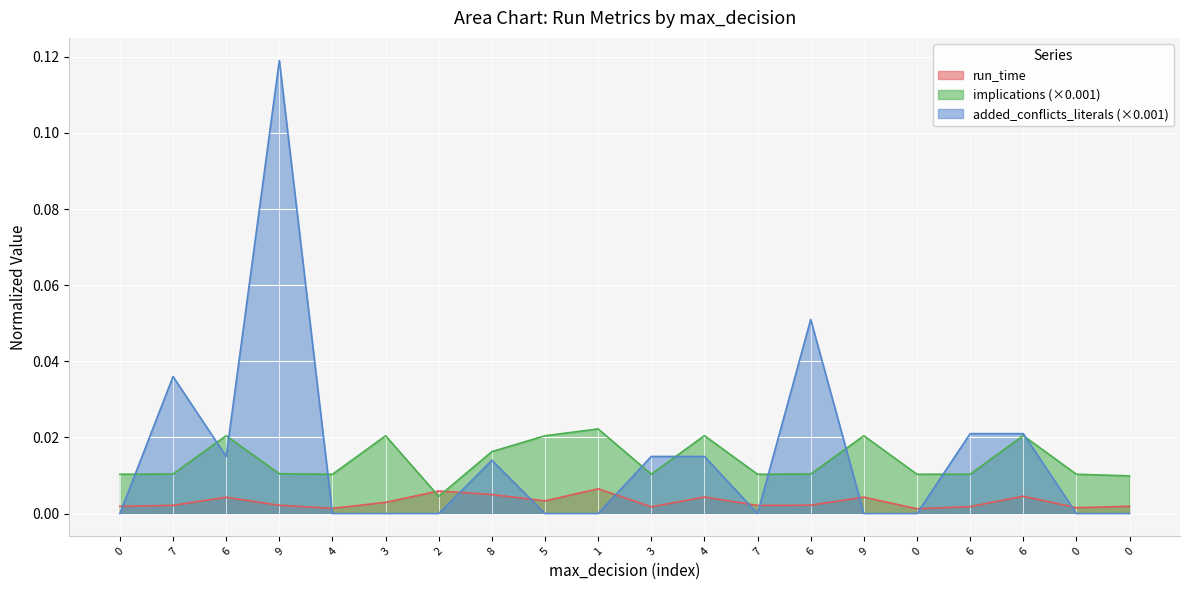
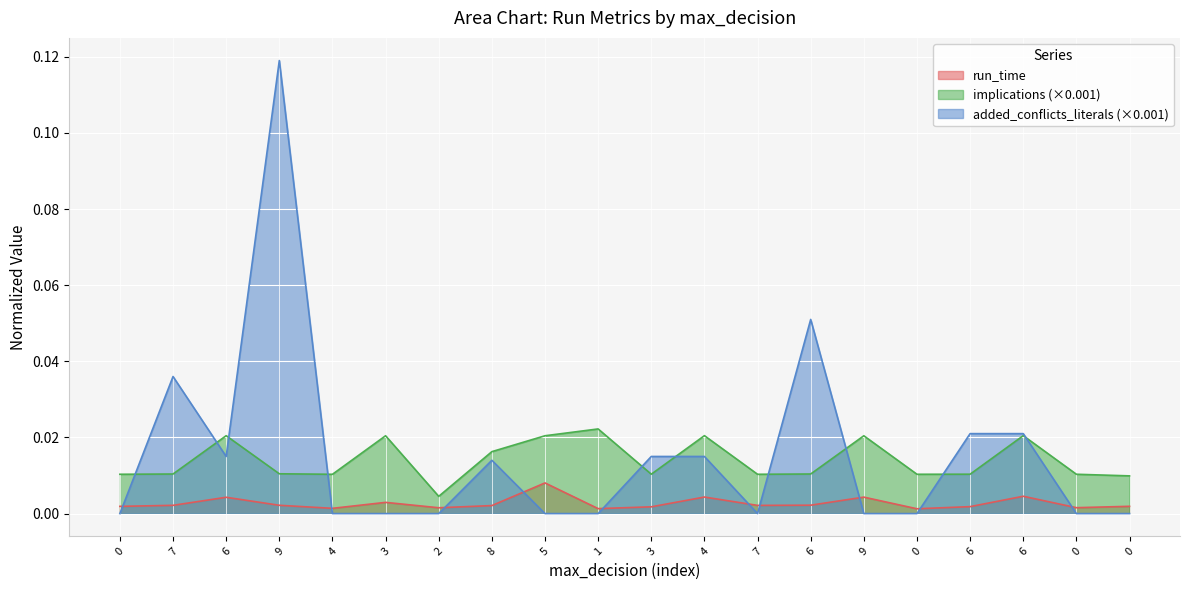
  {
    "run_time": {
-     "2": 0.006,
-     "8": 0.005,
-     "5": 0.003,
-     "1": 0.007
+     "2": 0.002,
+     "8": 0.002,
+     "5": 0.008,
+     "1": 0.001
    },
    "implications (×0.001)": {
      "2": 0.005,
      "8": 0.016,
      "5": 0.020,
      "1": 0.022
    },
    "added_conflicts_literals (×0.001)": {
      "2": 0.000,
      "8": 0.014,
      "5": 0.000,
      "1": 0.000
    }
  }
